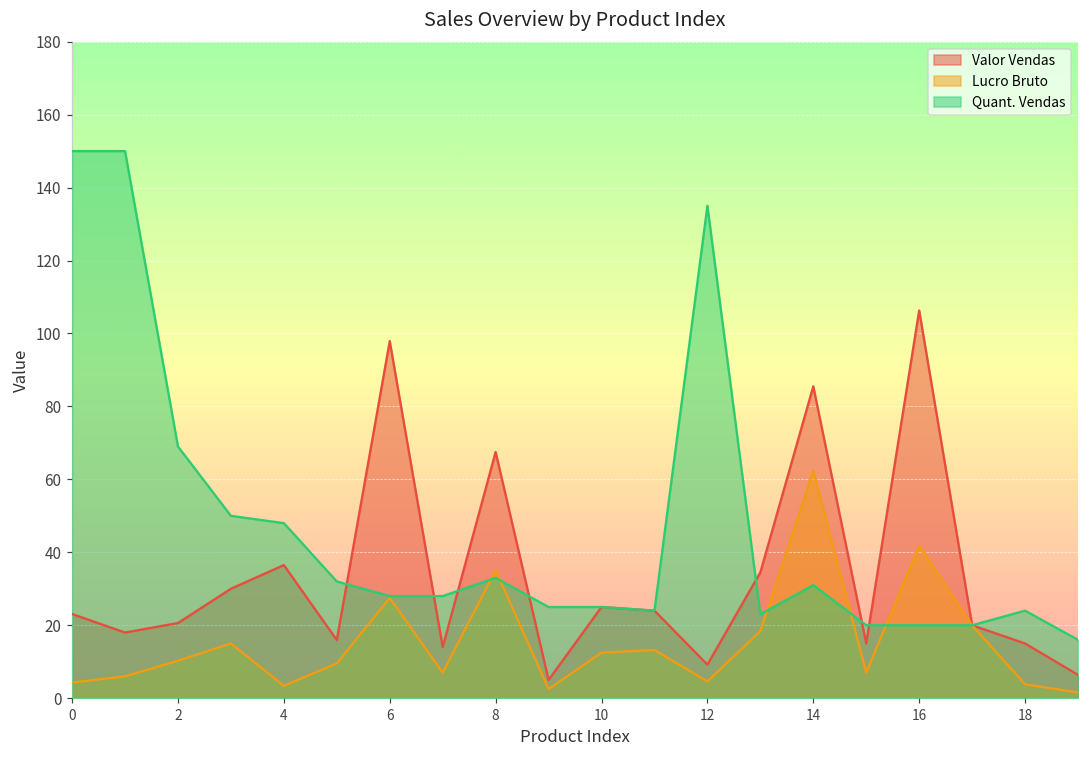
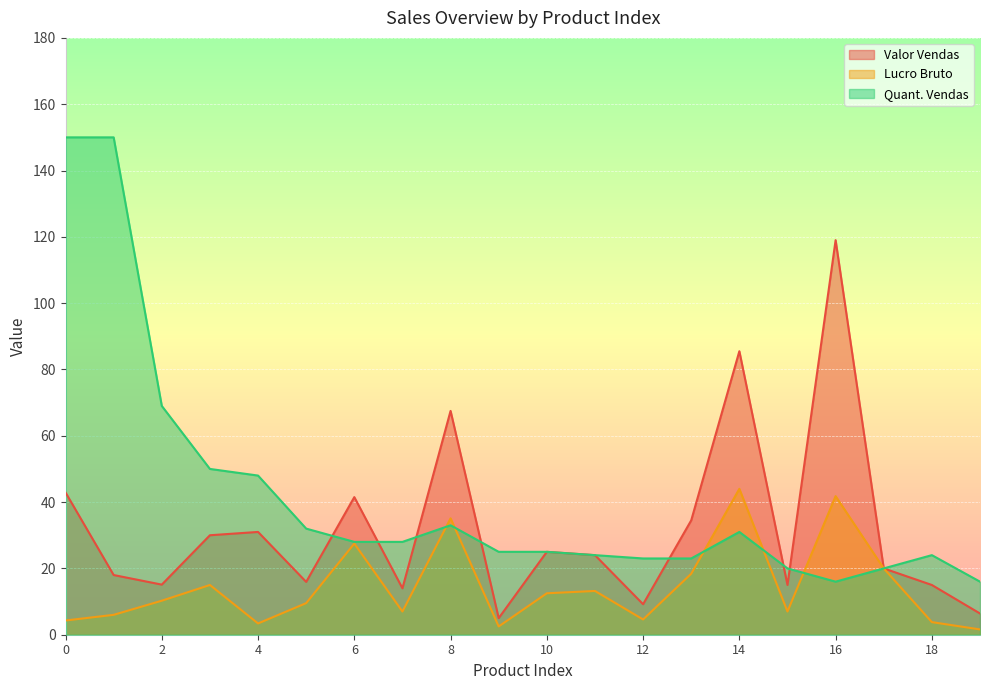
  {
    "Valor Vendas": {
-     "0": 23,
-     "2": 21,
-     "4": 37,
-     "6": 98,
+     "0": 43,
+     "2": 15,
+     "4": 31,
+     "6": 42,
      "8": 68,
      "12": 9,
      "14": 86,
-     "16": 106,
+     "16": 119,
      "18": 15
    },
    "Lucro Bruto": {
      "0": 4,
      "2": 10,
      "4": 3,
      "8": 35,
      "10": 13,
      "12": 5,
-     "14": 62,
+     "14": 44,
      "16": 42,
      "18": 4
    },
    "Quant. Vendas": {
      "0": 150,
      "2": 69,
      "4": 48,
      "8": 33,
-     "12": 135,
+     "12": 23,
      "14": 31,
-     "16": 20,
+     "16": 16,
      "18": 24
    }
  }
